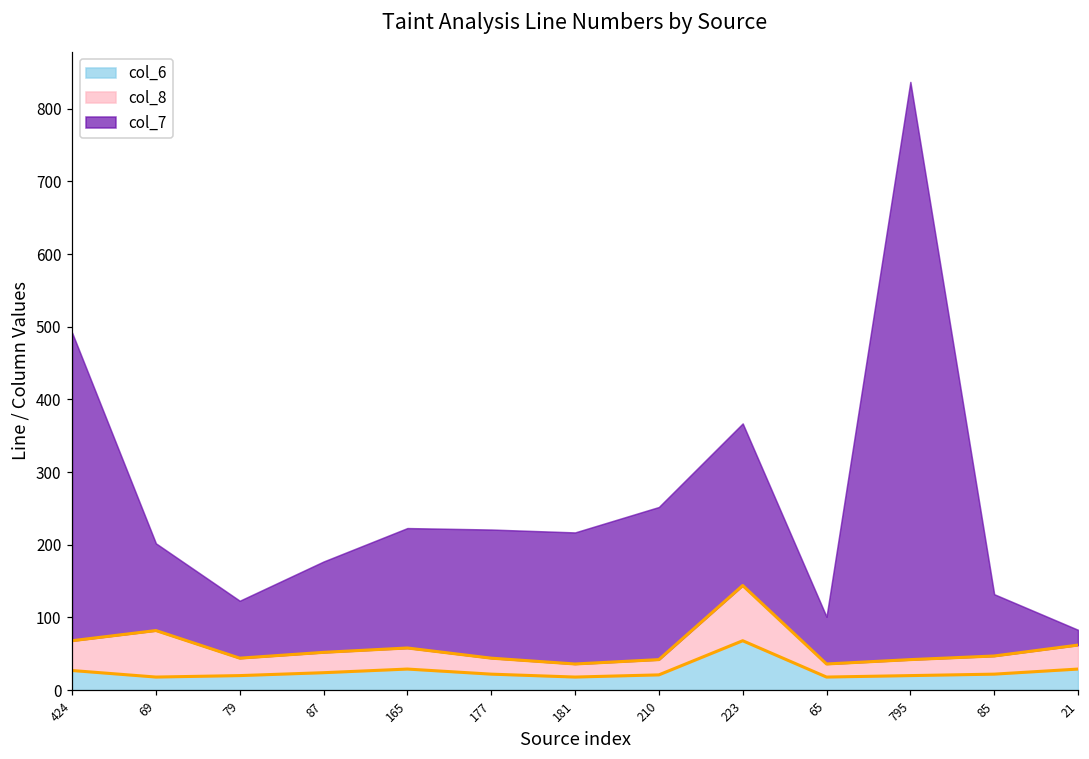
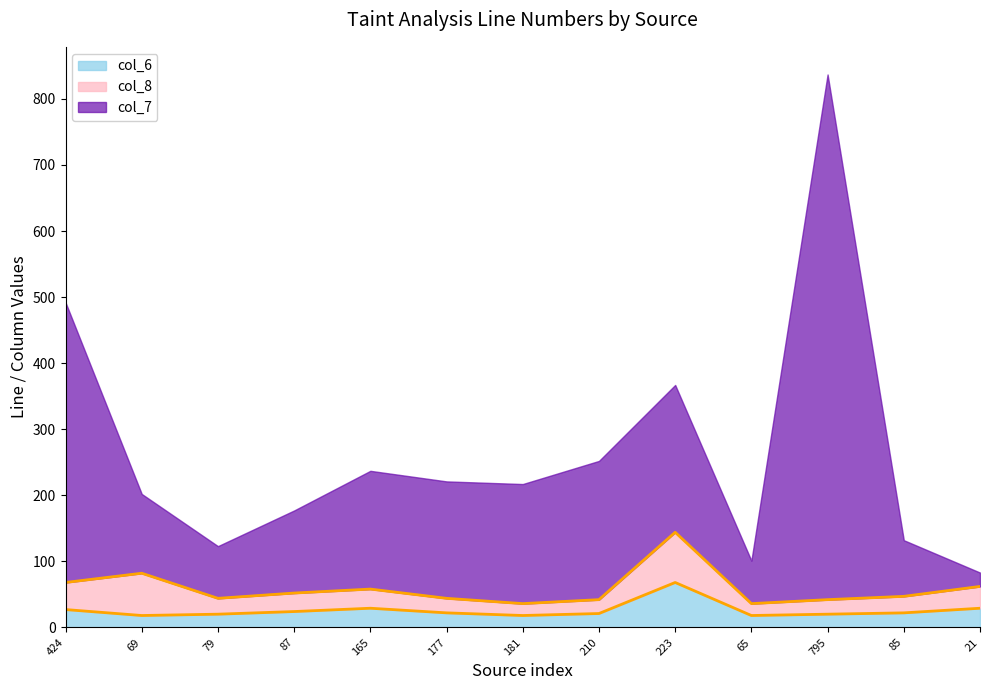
  {
    "col_6": {
      "424": 30,
      "69": 20,
      "79": 20,
      "87": 20,
      "165": 30,
      "177": 20,
      "181": 20,
      "210": 20,
      "223": 70,
      "65": 20,
      "795": 20,
      "85": 20,
      "21": 30
    },
    "col_8": {
      "424": 40,
      "69": 60,
      "79": 20,
      "87": 30,
      "165": 30,
      "177": 20,
      "181": 20,
      "210": 20,
      "223": 80,
      "65": 20,
      "795": 20,
      "85": 30,
      "21": 30
    },
    "col_7": {
      "424": 420,
      "69": 120,
      "79": 80,
      "87": 130,
-     "165": 170,
+     "165": 180,
      "177": 180,
      "181": 180,
      "210": 210,
      "223": 220,
      "65": 70,
      "795": 800,
      "85": 90,
      "21": 20
    }
  }
